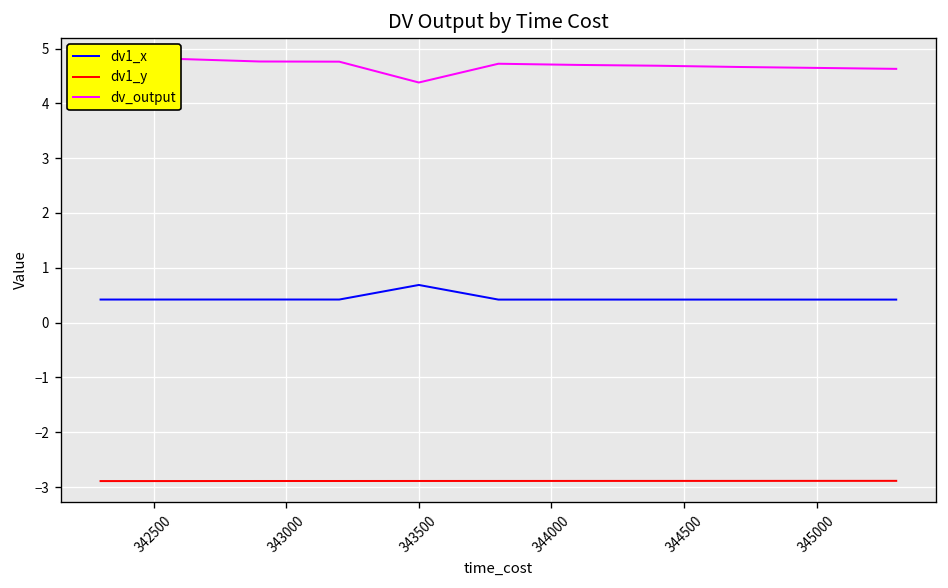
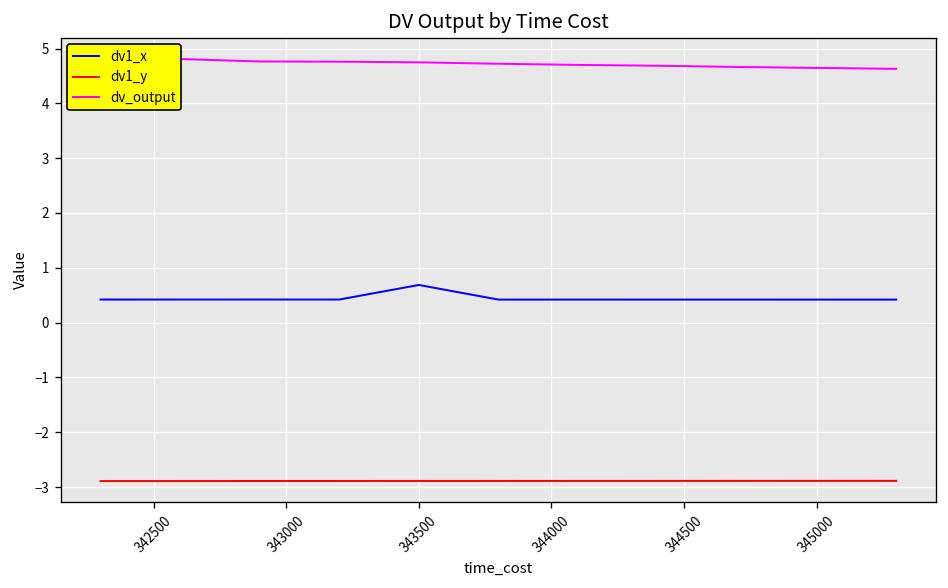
  {
    "dv1_x": {
      "343500": 0.7
    },
    "dv1_y": {
      "343500": -2.9
    },
    "dv_output": {
-     "343500": 4.4
+     "343500": 4.7
    }
  }
